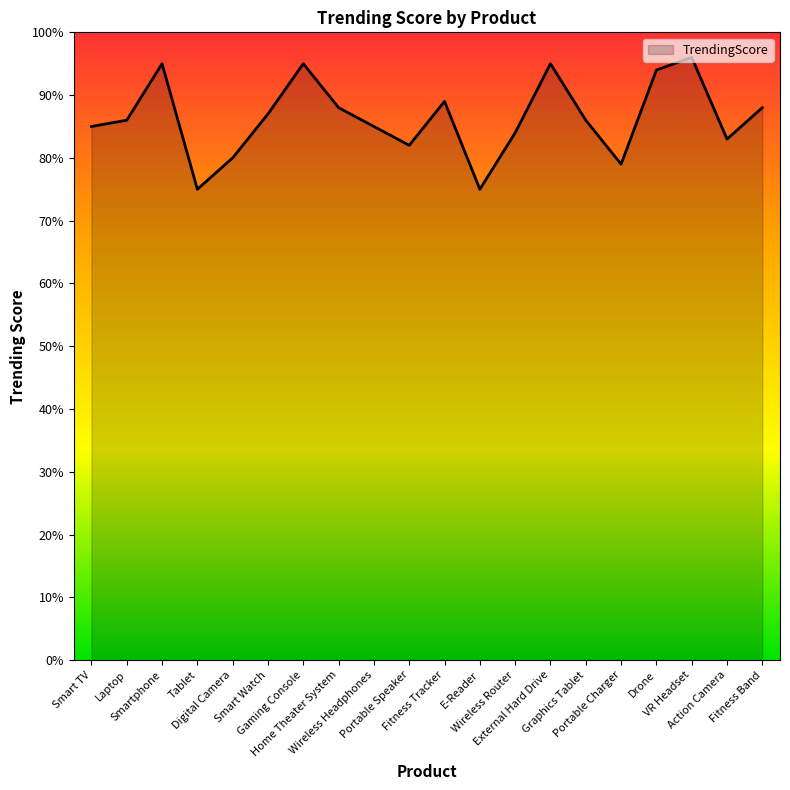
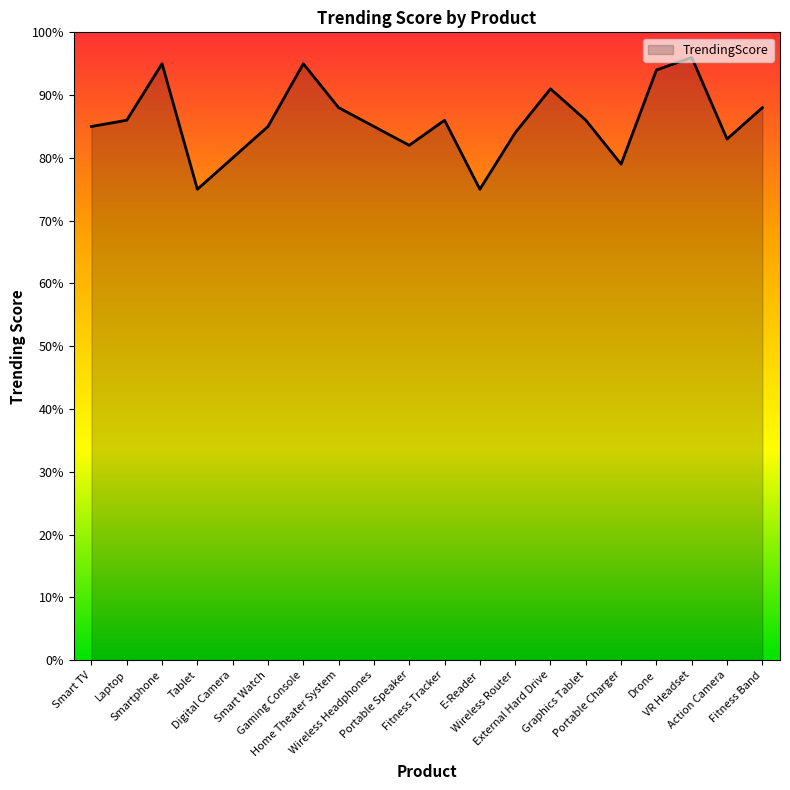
  {
    "Smart TV": "85%",
    "Laptop": "86%",
    "Smartphone": "95%",
    "Tablet": "75%",
    "Digital Camera": "80%",
-   "Smart Watch": "87%",
+   "Smart Watch": "85%",
    "Gaming Console": "95%",
    "Home Theater System": "88%",
    "Wireless Headphones": "85%",
    "Portable Speaker": "82%",
-   "Fitness Tracker": "89%",
+   "Fitness Tracker": "86%",
    "E-Reader": "75%",
    "Wireless Router": "84%",
-   "External Hard Drive": "95%",
+   "External Hard Drive": "91%",
    "Graphics Tablet": "86%",
    "Portable Charger": "79%",
    "Drone": "94%",
    "Action Camera": "83%",
    "Fitness Band": "88%"
  }
